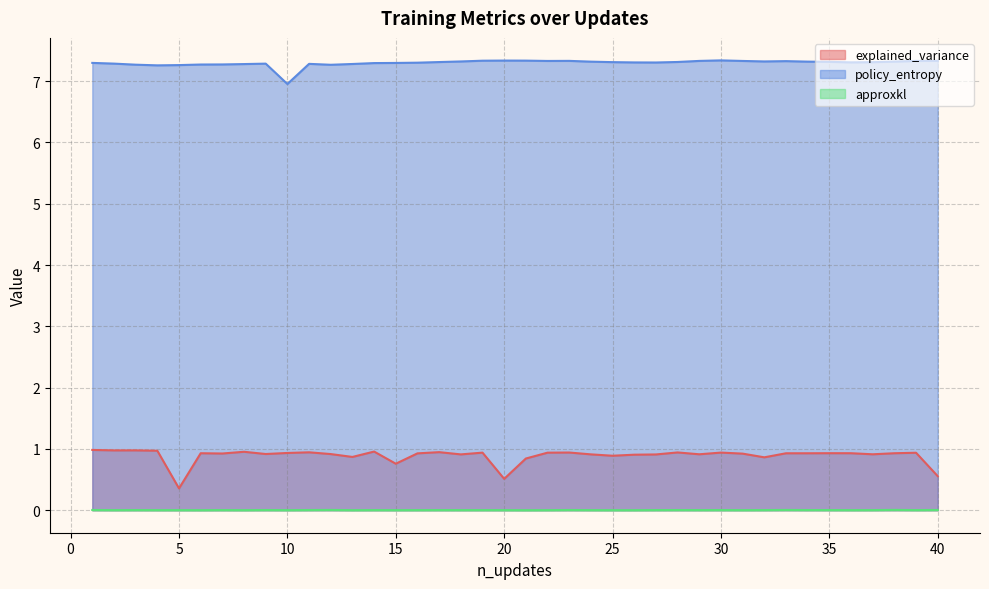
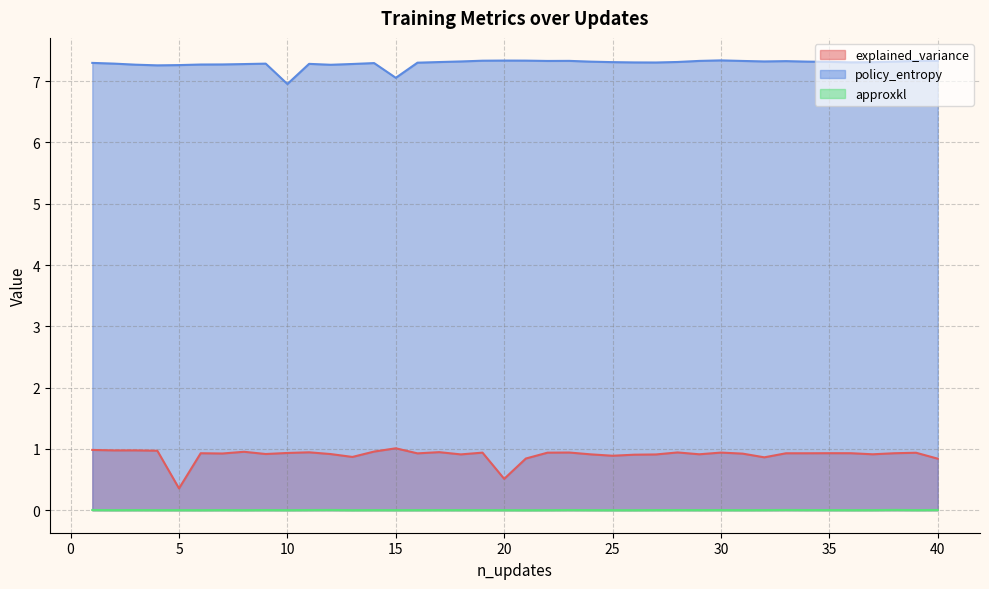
  {
    "explained_variance": {
      "5": 0.4,
      "10": 0.9,
-     "15": 0.8,
+     "15": 1.0,
      "20": 0.5,
      "25": 0.9,
      "30": 0.9,
      "35": 0.9,
-     "40": 0.6
+     "40": 0.8
    },
    "policy_entropy": {
      "5": 7.3,
      "10": 7.0,
-     "15": 7.3,
+     "15": 7.1,
      "20": 7.3,
      "25": 7.3,
      "30": 7.3
    },
    "approxkl": {
      "5": 0.0,
      "10": 0.0,
      "15": 0.0,
      "20": 0.0,
      "25": 0.0,
      "30": 0.0,
      "35": 0.0,
      "40": 0.0
    }
  }
